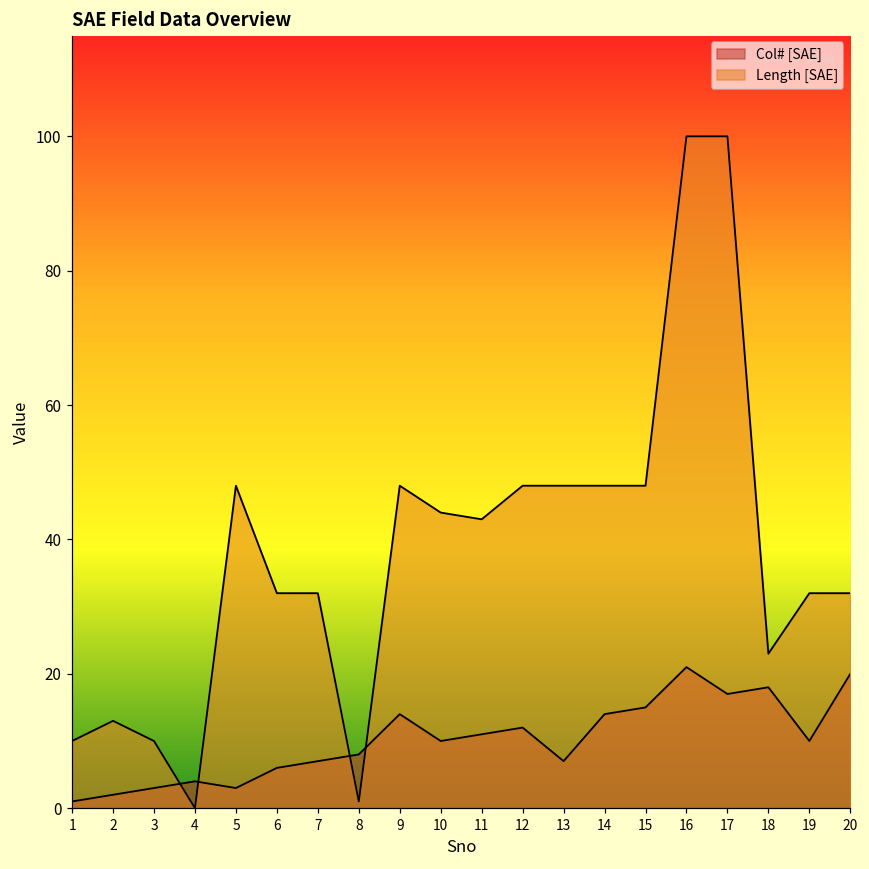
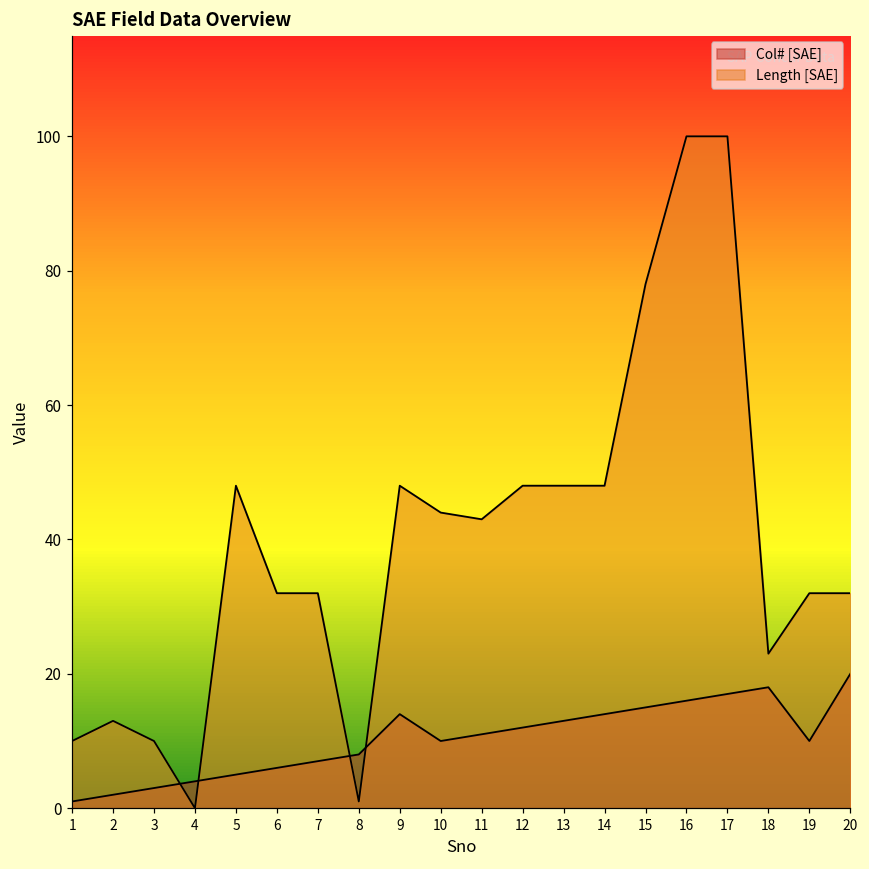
  {
    "Col# [SAE]": {
      "1": 1,
      "2": 2,
      "3": 3,
      "4": 4,
-     "5": 3,
+     "5": 5,
      "6": 6,
      "7": 7,
      "8": 8,
      "9": 14,
      "10": 10,
      "11": 11,
      "12": 12,
-     "13": 7,
+     "13": 13,
      "14": 14,
      "15": 15,
-     "16": 21,
+     "16": 16,
      "17": 17,
      "18": 18,
      "19": 10,
      "20": 20
    },
    "Length [SAE]": {
      "1": 10,
      "2": 13,
      "3": 10,
      "4": 0,
      "5": 48,
      "6": 32,
      "7": 32,
      "8": 1,
      "9": 48,
      "10": 44,
      "11": 43,
      "12": 48,
      "13": 48,
      "14": 48,
-     "15": 48,
+     "15": 78,
      "16": 100,
      "17": 100,
      "18": 23,
      "19": 32,
      "20": 32
    }
  }
